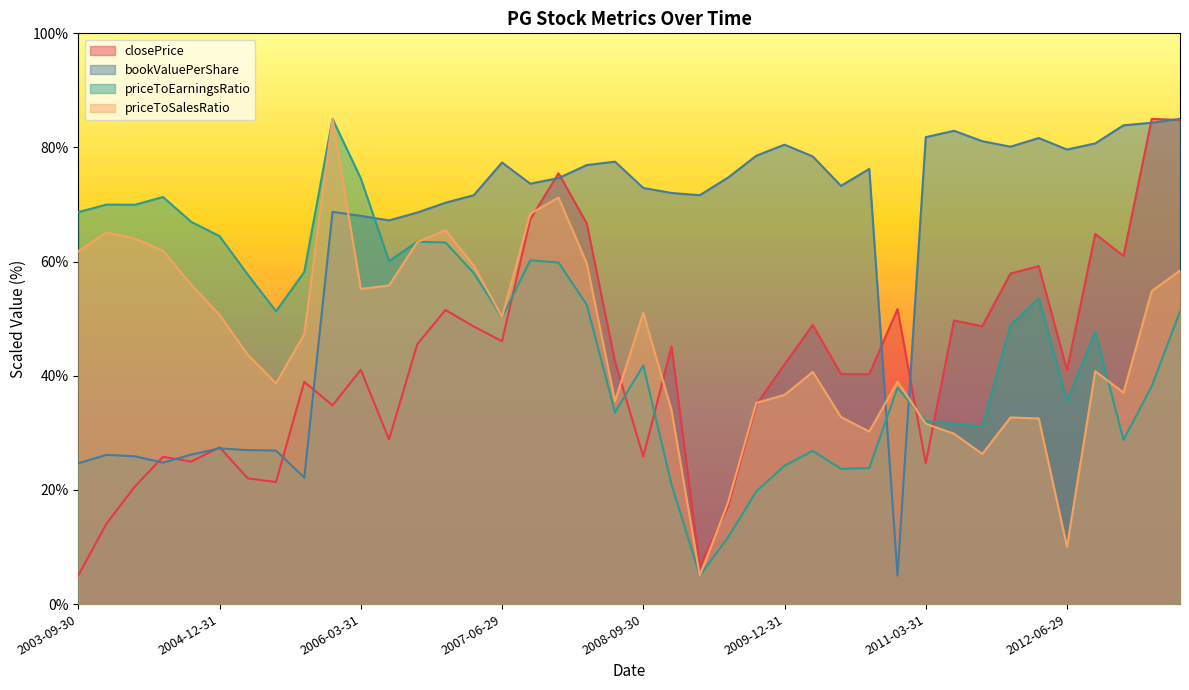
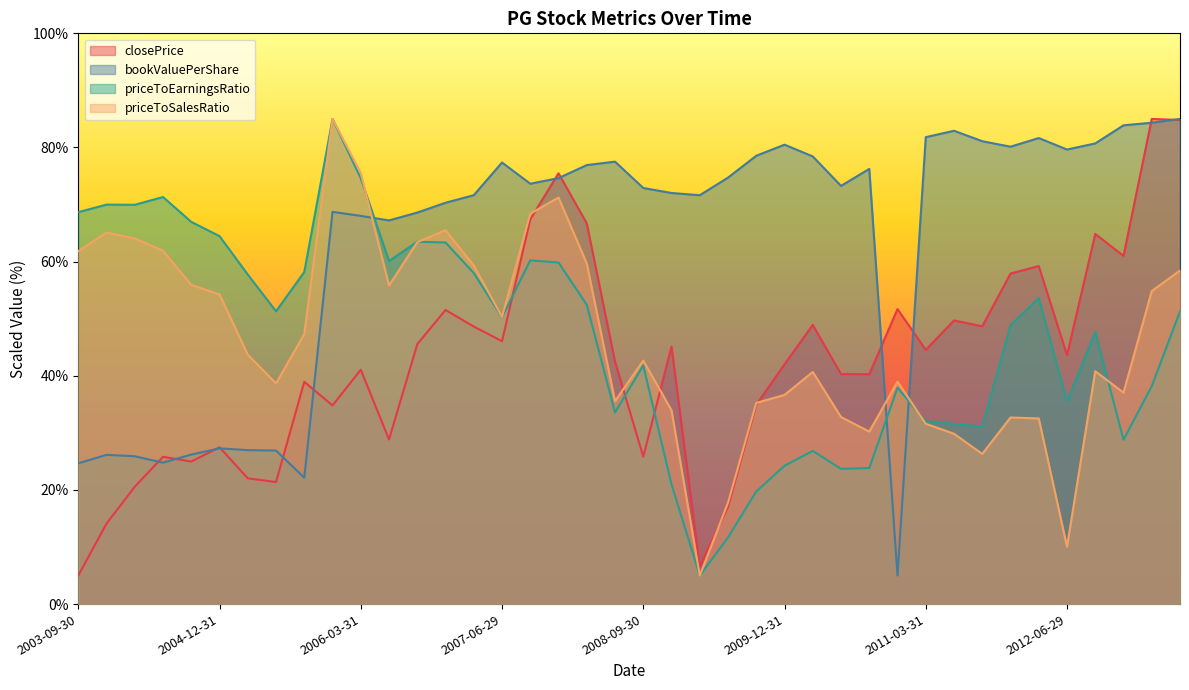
  {
    "closePrice": {
      "2003-09-30": "5%",
      "2006-03-31": "41%",
      "2007-06-29": "46%",
      "2008-09-30": "26%",
      "2009-12-31": "42%",
-     "2011-03-31": "25%",
-     "2012-06-29": "41%"
+     "2011-03-31": "45%",
+     "2012-06-29": "44%"
    },
    "priceToSalesRatio": {
      "2003-09-30": "62%",
-     "2004-12-31": "51%",
-     "2006-03-31": "55%",
-     "2008-09-30": "51%",
+     "2004-12-31": "54%",
+     "2006-03-31": "76%",
+     "2008-09-30": "43%",
      "2009-12-31": "37%",
      "2011-03-31": "32%",
      "2012-06-29": "10%"
    }
  }
